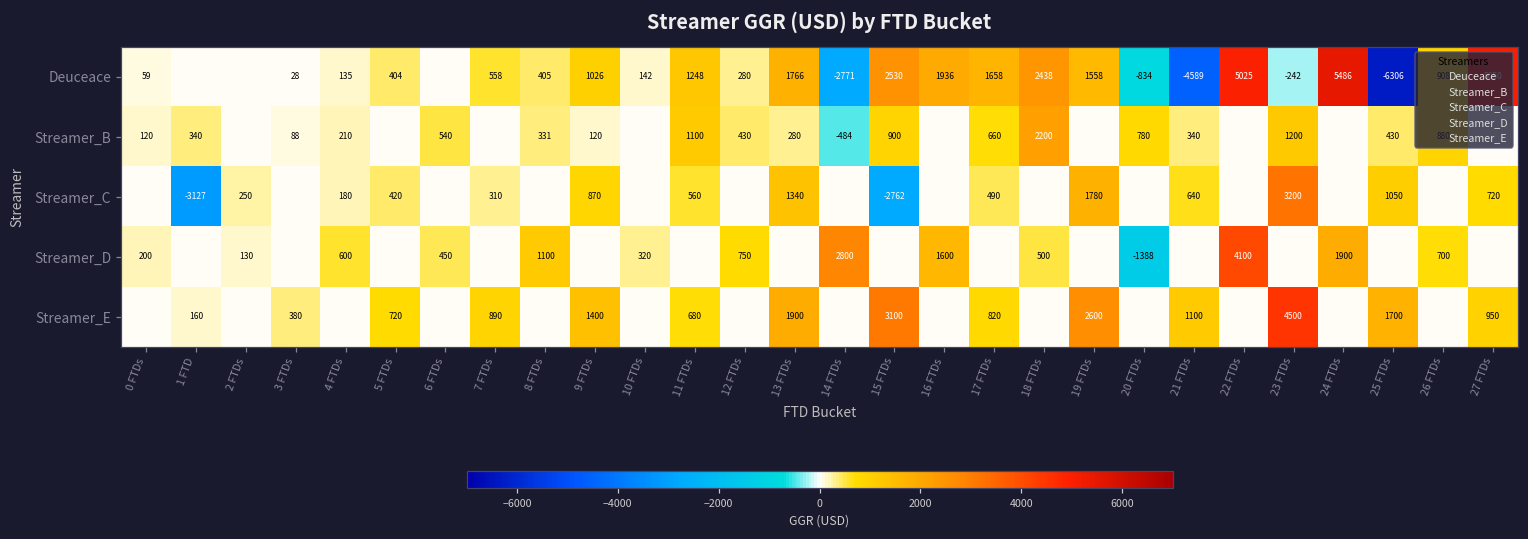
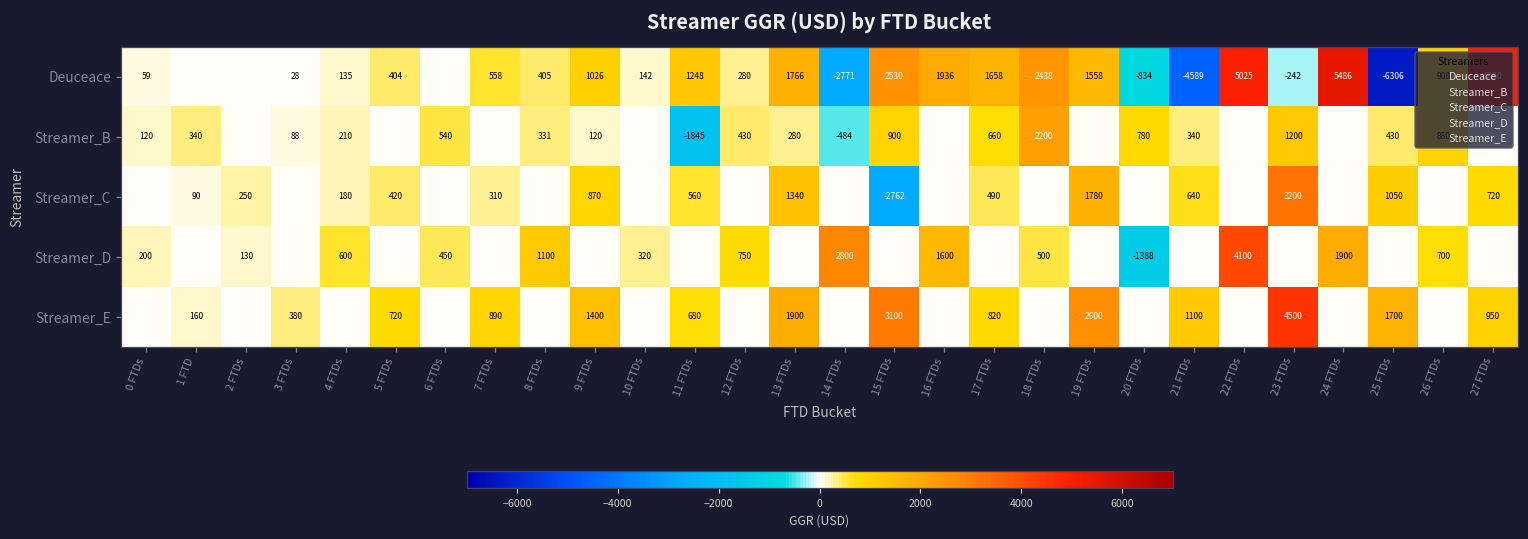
  {
    "Deuceace": {
      "0 FTDs": 59,
      "3 FTDs": 28,
      "4 FTDs": 135,
      "5 FTDs": 404,
      "7 FTDs": 558,
      "8 FTDs": 405,
      "9 FTDs": 1026,
      "10 FTDs": 142,
      "11 FTDs": 1248,
      "12 FTDs": 280,
      "13 FTDs": 1766,
      "14 FTDs": -2771,
      "15 FTDs": 2530,
      "16 FTDs": 1936,
      "17 FTDs": 1658,
      "18 FTDs": 2438,
      "19 FTDs": 1558,
      "20 FTDs": -834,
      "21 FTDs": -4589,
      "22 FTDs": 5025,
      "23 FTDs": -242,
      "24 FTDs": 5486,
      "25 FTDs": -6306
    },
    "Streamer_B": {
      "0 FTDs": 120,
      "1 FTD": 340,
      "3 FTDs": 88,
      "4 FTDs": 210,
      "6 FTDs": 540,
      "8 FTDs": 331,
      "9 FTDs": 120,
-     "11 FTDs": 1100,
+     "11 FTDs": -1845,
      "12 FTDs": 430,
      "13 FTDs": 280,
      "14 FTDs": -484,
      "15 FTDs": 900,
      "17 FTDs": 660,
      "18 FTDs": 2200,
      "20 FTDs": 780,
      "21 FTDs": 340,
      "23 FTDs": 1200,
      "25 FTDs": 430
    },
    "Streamer_C": {
-     "1 FTD": -3127,
+     "1 FTD": 90,
      "2 FTDs": 250,
      "4 FTDs": 180,
      "5 FTDs": 420,
      "7 FTDs": 310,
      "9 FTDs": 870,
      "11 FTDs": 560,
      "13 FTDs": 1340,
      "15 FTDs": -2762,
      "17 FTDs": 490,
      "19 FTDs": 1780,
      "21 FTDs": 640,
      "23 FTDs": 3200,
      "25 FTDs": 1050,
      "27 FTDs": 720
    },
    "Streamer_D": {
      "0 FTDs": 200,
      "2 FTDs": 130,
      "4 FTDs": 600,
      "6 FTDs": 450,
      "8 FTDs": 1100,
      "10 FTDs": 320,
      "12 FTDs": 750,
      "14 FTDs": 2800,
      "16 FTDs": 1600,
      "18 FTDs": 500,
      "20 FTDs": -1388,
      "22 FTDs": 4100,
      "24 FTDs": 1900,
      "26 FTDs": 700
    },
    "Streamer_E": {
      "1 FTD": 160,
      "3 FTDs": 380,
      "5 FTDs": 720,
      "7 FTDs": 890,
      "9 FTDs": 1400,
      "11 FTDs": 680,
      "13 FTDs": 1900,
      "15 FTDs": 3100,
      "17 FTDs": 820,
      "19 FTDs": 2600,
      "21 FTDs": 1100,
      "23 FTDs": 4500,
      "25 FTDs": 1700,
      "27 FTDs": 950
    }
  }
